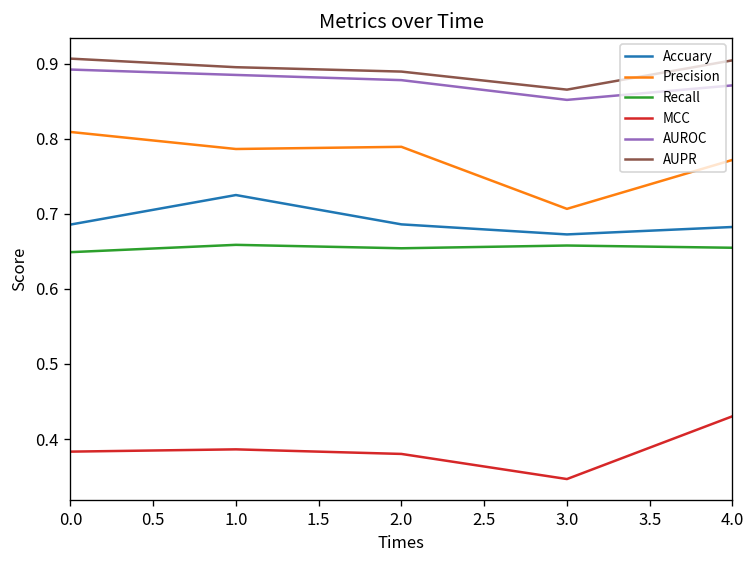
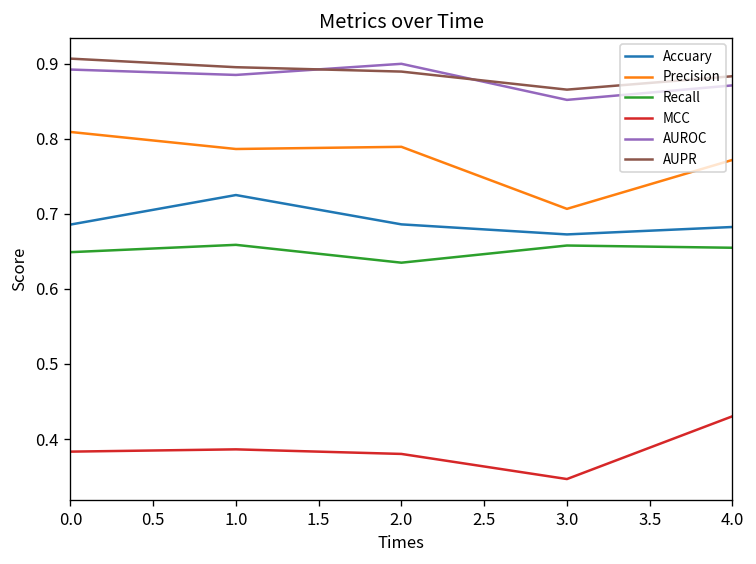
  {
    "Accuary": {
      "0.0": 0.69,
      "1.0": 0.73,
      "2.0": 0.69,
      "3.0": 0.67,
      "4.0": 0.68
    },
    "Precision": {
      "0.0": 0.81,
      "1.0": 0.79,
      "2.0": 0.79,
      "3.0": 0.71,
      "4.0": 0.77
    },
    "Recall": {
      "0.0": 0.65,
      "1.0": 0.66,
-     "2.0": 0.65,
+     "2.0": 0.63,
      "3.0": 0.66,
      "4.0": 0.65
    },
    "MCC": {
      "0.0": 0.38,
      "1.0": 0.39,
      "2.0": 0.38,
      "3.0": 0.35,
      "4.0": 0.43
    },
    "AUROC": {
      "0.0": 0.89,
      "1.0": 0.89,
-     "2.0": 0.88,
+     "2.0": 0.90,
      "3.0": 0.85,
      "4.0": 0.87
    },
    "AUPR": {
      "0.0": 0.91,
      "1.0": 0.90,
      "2.0": 0.89,
      "3.0": 0.87,
-     "4.0": 0.90
+     "4.0": 0.88
    }
  }
